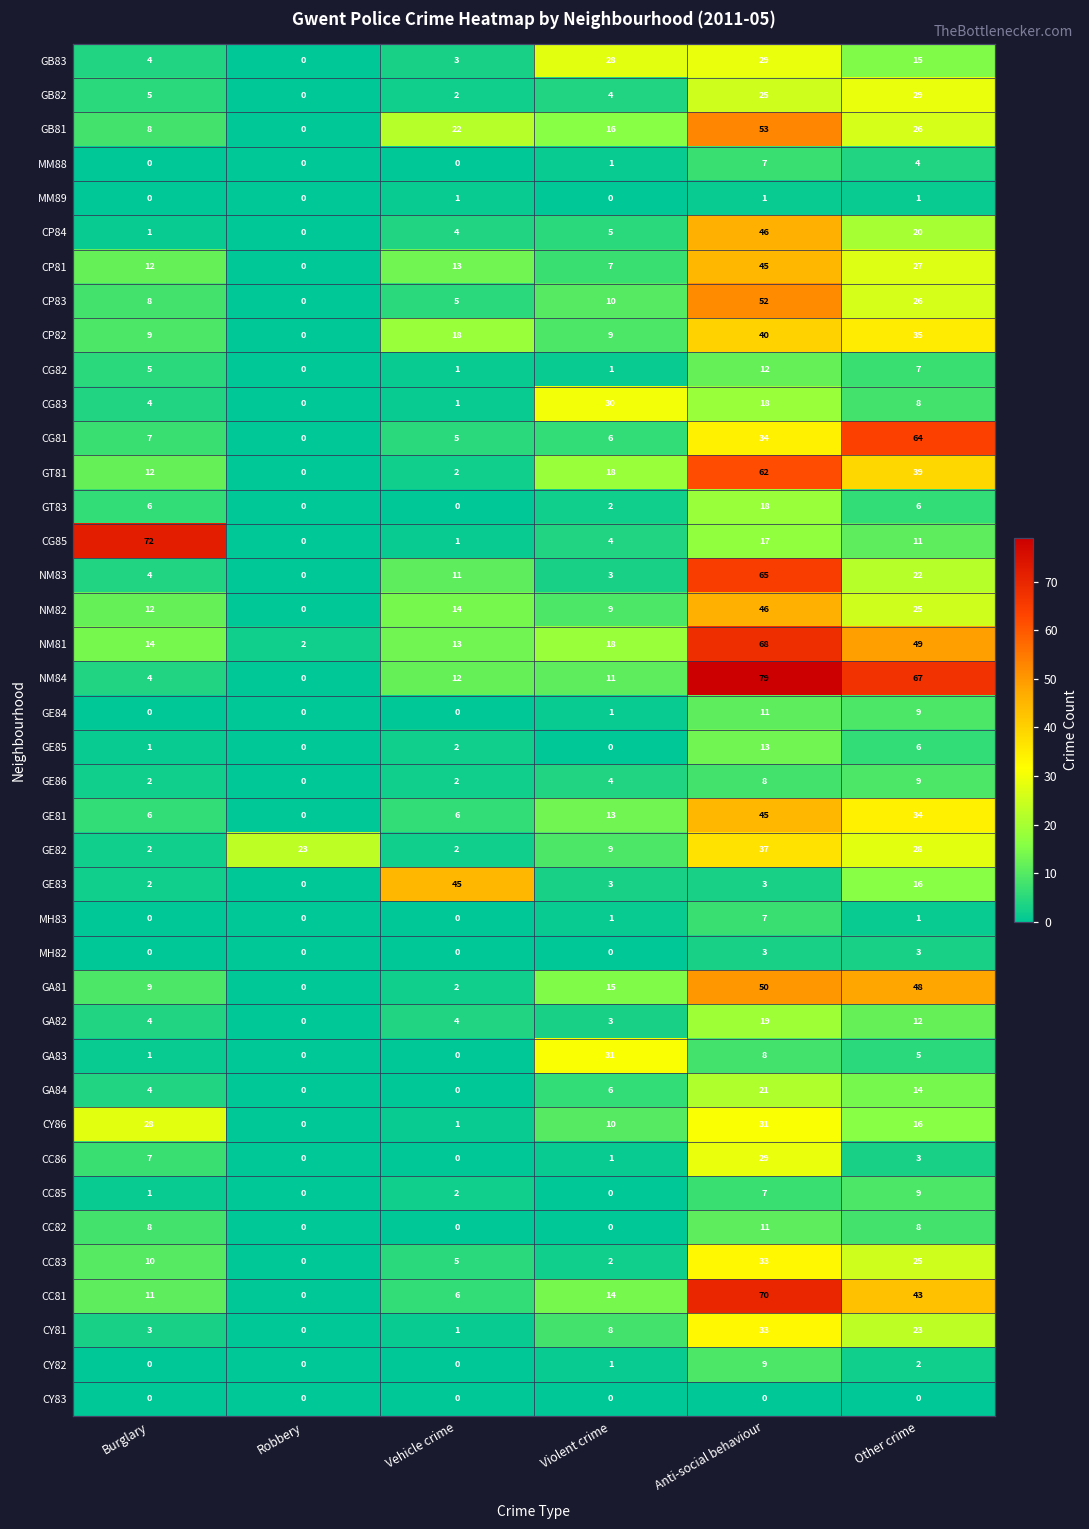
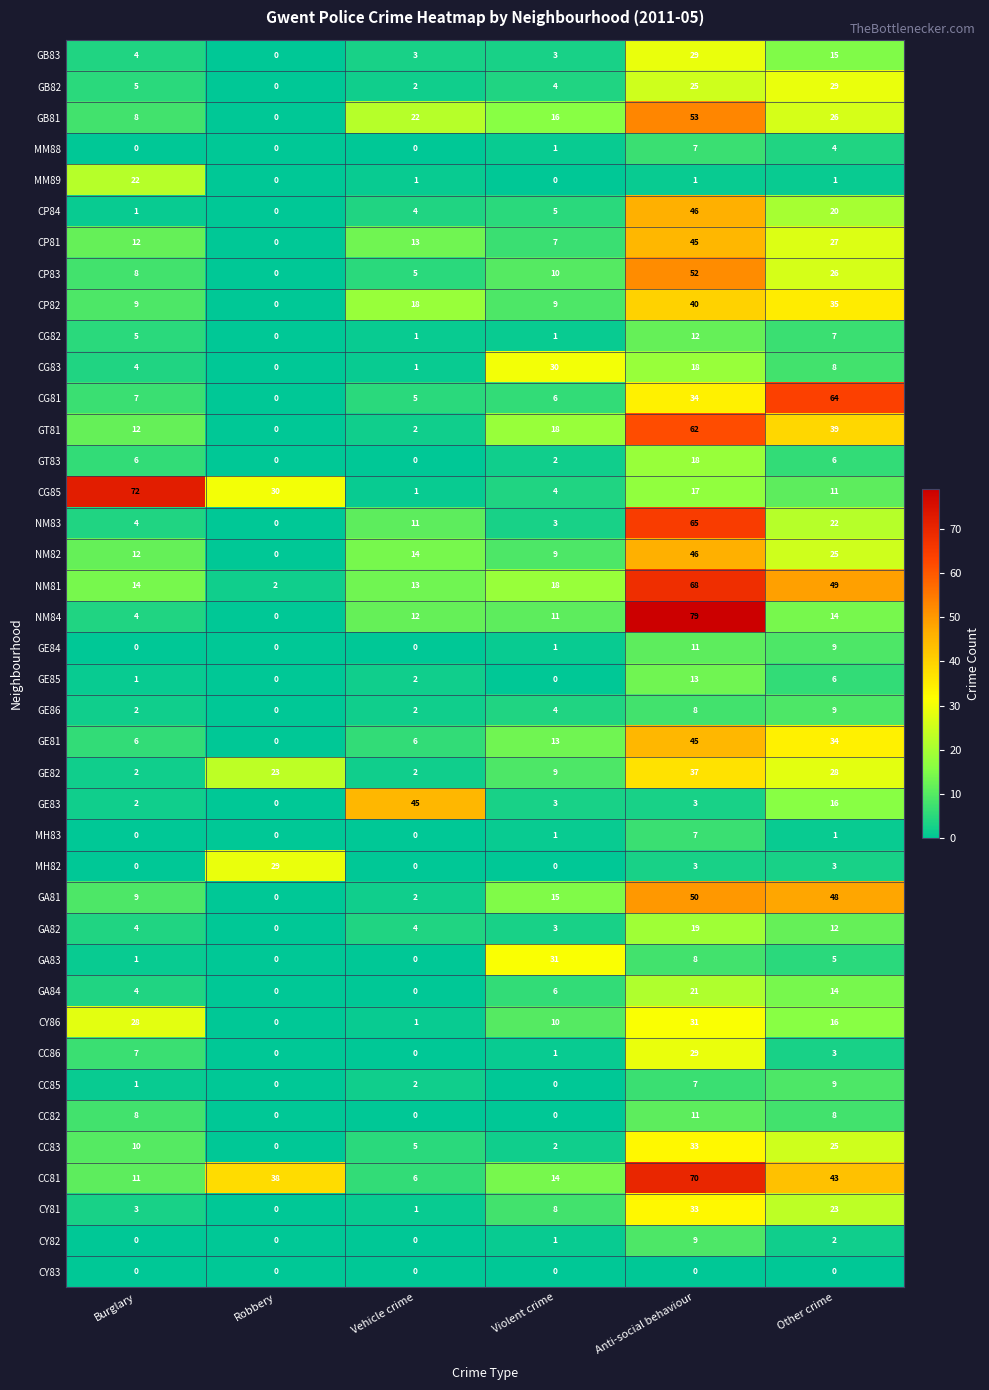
  {
    "GB83": {
      "Burglary": 4,
      "Robbery": 0,
      "Vehicle crime": 3,
-     "Violent crime": 28,
+     "Violent crime": 3,
      "Anti-social behaviour": 29,
      "Other crime": 15
    },
    "MM89": {
-     "Burglary": 0,
+     "Burglary": 22,
      "Robbery": 0,
      "Vehicle crime": 1,
      "Violent crime": 0,
      "Anti-social behaviour": 1,
      "Other crime": 1
    },
    "CG85": {
      "Burglary": 72,
-     "Robbery": 0,
+     "Robbery": 30,
      "Vehicle crime": 1,
      "Violent crime": 4,
      "Anti-social behaviour": 17,
      "Other crime": 11
    },
    "NM84": {
      "Burglary": 4,
      "Robbery": 0,
      "Vehicle crime": 12,
      "Violent crime": 11,
      "Anti-social behaviour": 79,
-     "Other crime": 67
+     "Other crime": 14
    },
    "MH82": {
      "Burglary": 0,
-     "Robbery": 0,
+     "Robbery": 29,
      "Vehicle crime": 0,
      "Violent crime": 0,
      "Anti-social behaviour": 3,
      "Other crime": 3
    },
    "CC81": {
      "Burglary": 11,
-     "Robbery": 0,
+     "Robbery": 38,
      "Vehicle crime": 6,
      "Violent crime": 14,
      "Anti-social behaviour": 70,
      "Other crime": 43
    }
  }
